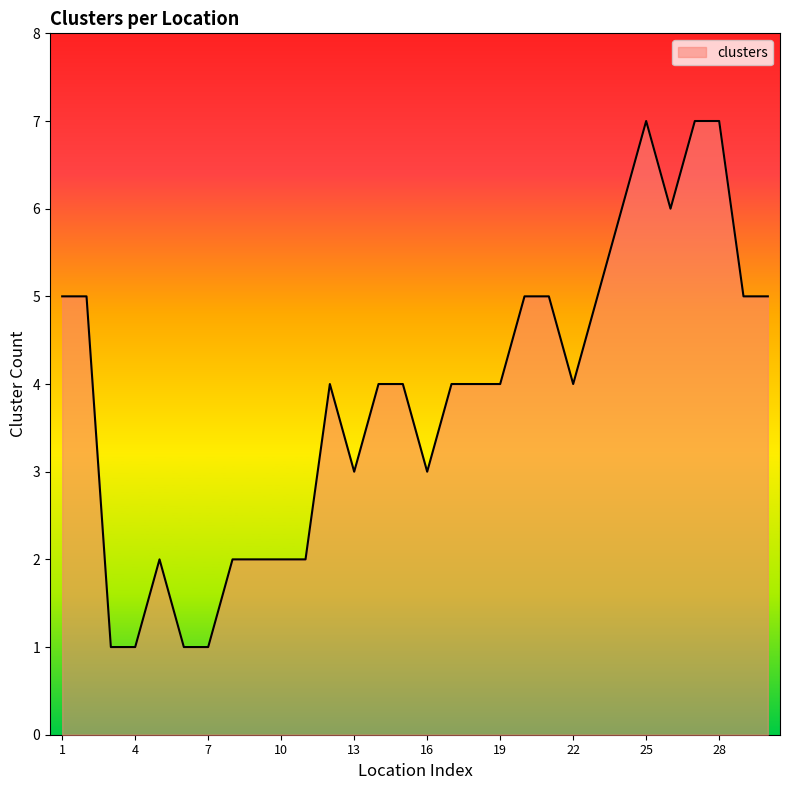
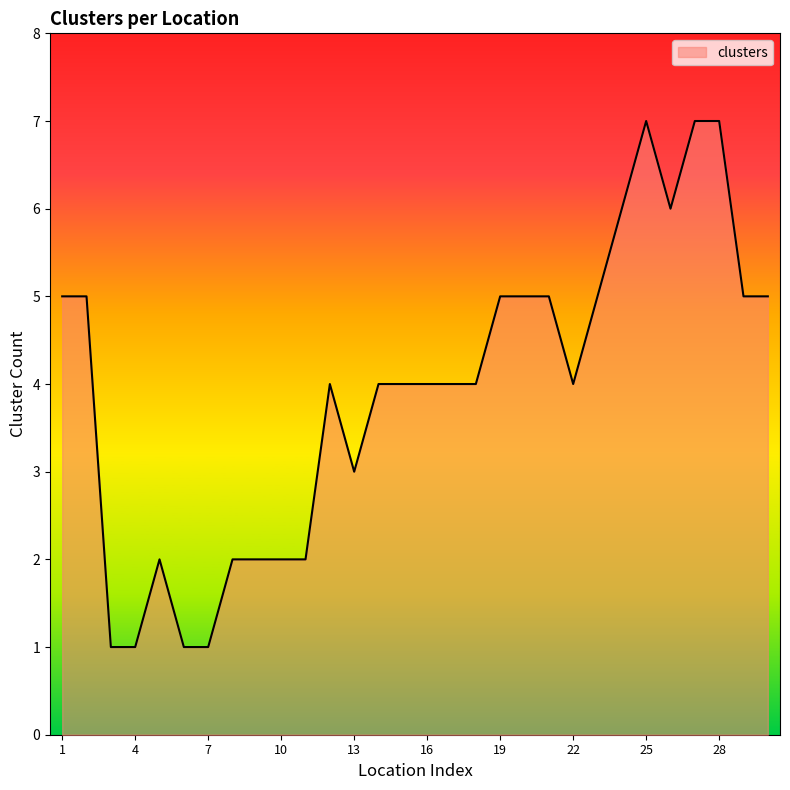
  {
    "1": 5,
    "4": 1,
    "7": 1,
    "10": 2,
    "13": 3,
-   "16": 3,
-   "19": 4,
+   "16": 4,
+   "19": 5,
    "22": 4,
    "25": 7,
    "28": 7
  }
